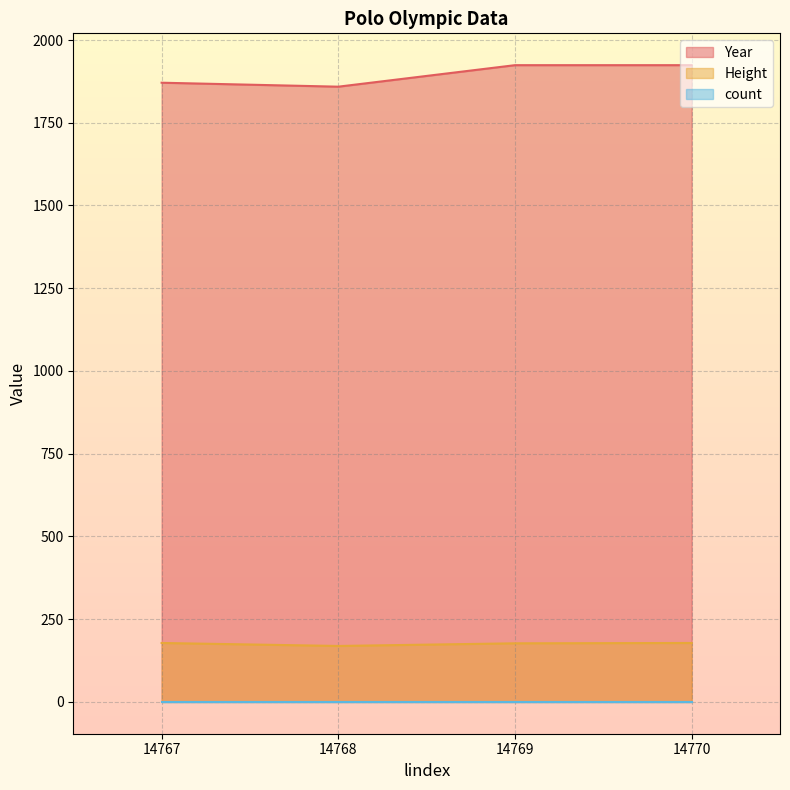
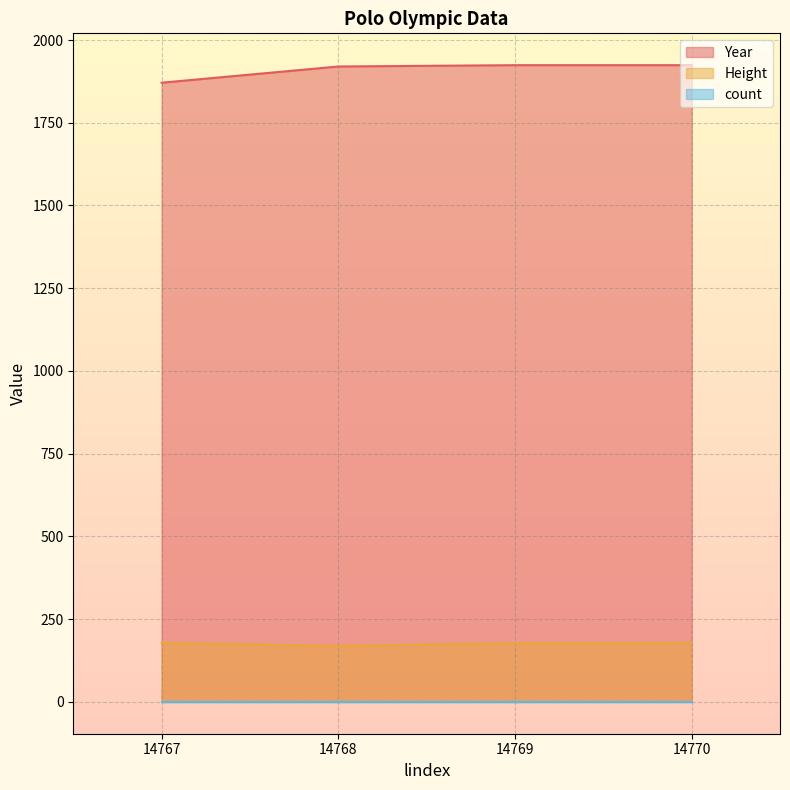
  {
    "Year": {
      "14767": 1870,
-     "14768": 1860,
+     "14768": 1920,
      "14769": 1920
    },
    "Height": {
      "14767": 180,
      "14768": 170,
      "14769": 180,
      "14770": 180
    },
    "count": {
      "14767": 0,
      "14768": 0,
      "14769": 0,
      "14770": 0
    }
  }
